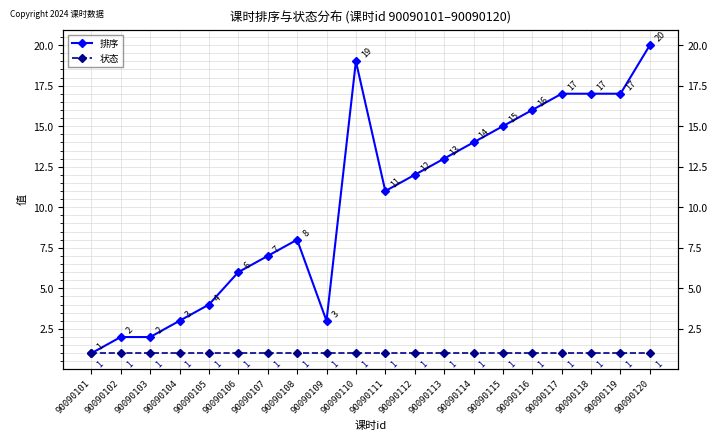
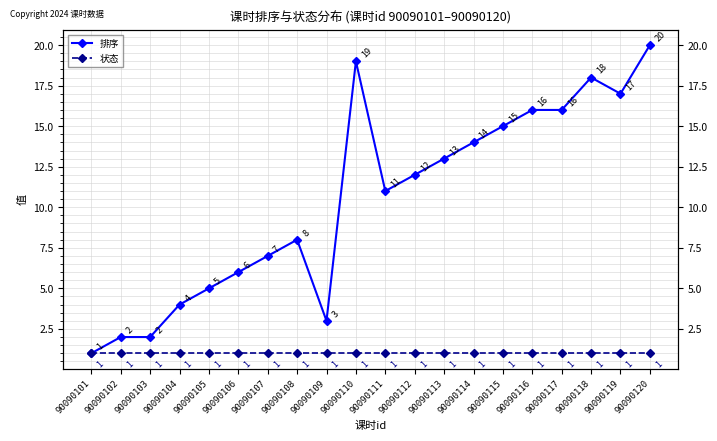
  {
    "排序": {
      "90090102": 2,
      "90090103": 2,
-     "90090104": 3,
-     "90090105": 4,
+     "90090104": 4,
+     "90090105": 5,
      "90090106": 6,
      "90090107": 7,
      "90090108": 8,
      "90090109": 3,
      "90090110": 19,
      "90090111": 11,
      "90090112": 12,
      "90090113": 13,
      "90090114": 14,
      "90090115": 15,
      "90090116": 16,
-     "90090117": 17,
-     "90090118": 17,
+     "90090117": 16,
+     "90090118": 18,
      "90090119": 17,
      "90090120": 20
    },
    "状态": {
      "90090102": 1,
      "90090103": 1,
      "90090104": 1,
      "90090105": 1,
      "90090106": 1,
      "90090107": 1,
      "90090108": 1,
      "90090109": 1,
      "90090110": 1,
      "90090111": 1,
      "90090112": 1,
      "90090113": 1,
      "90090114": 1,
      "90090115": 1,
      "90090116": 1,
      "90090117": 1,
      "90090118": 1,
      "90090119": 1,
      "90090120": 1
    }
  }
